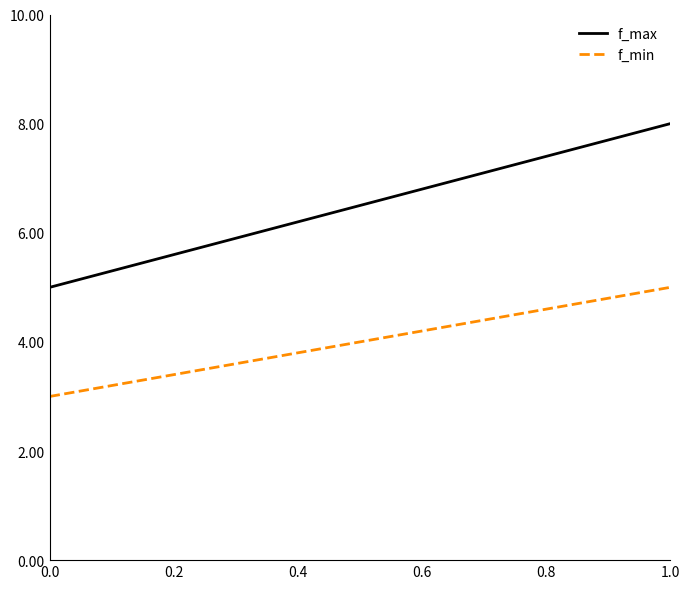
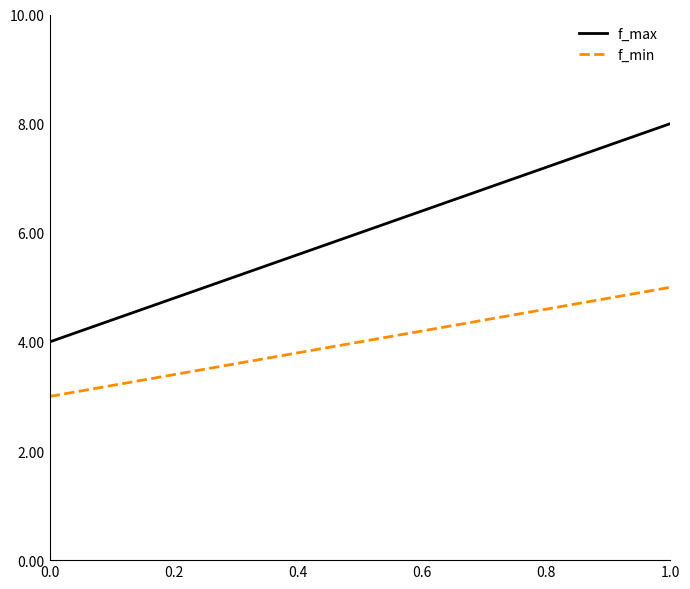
  {
    "f_max": {
-     "0.0": 5,
+     "0.0": 4,
      "1.0": 8
    },
    "f_min": {
      "0.0": 3,
      "1.0": 5
    }
  }
